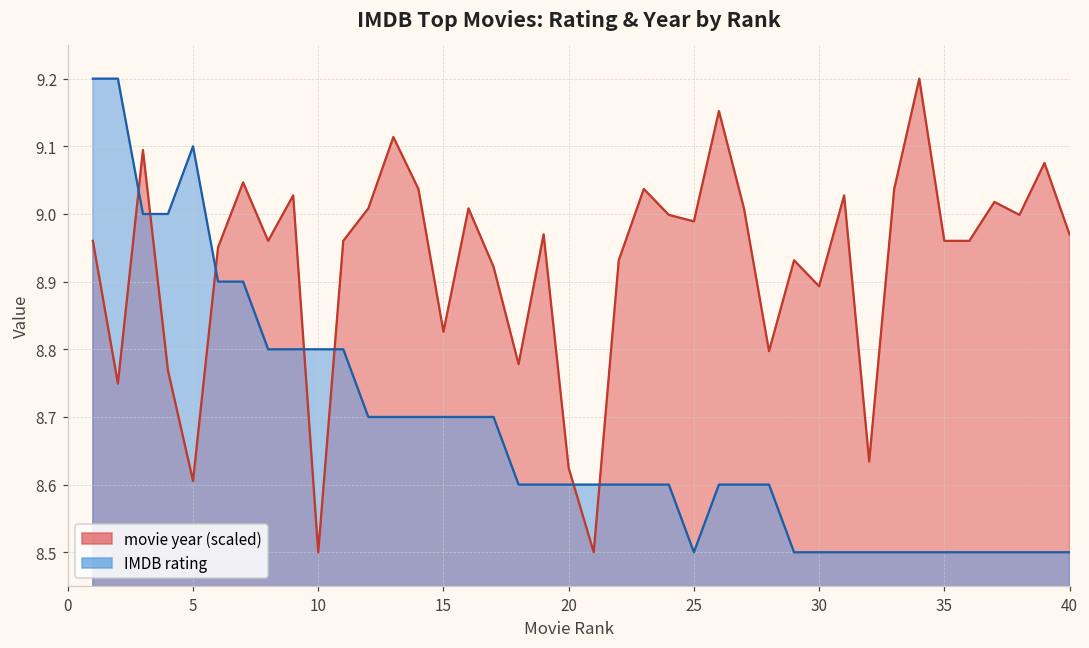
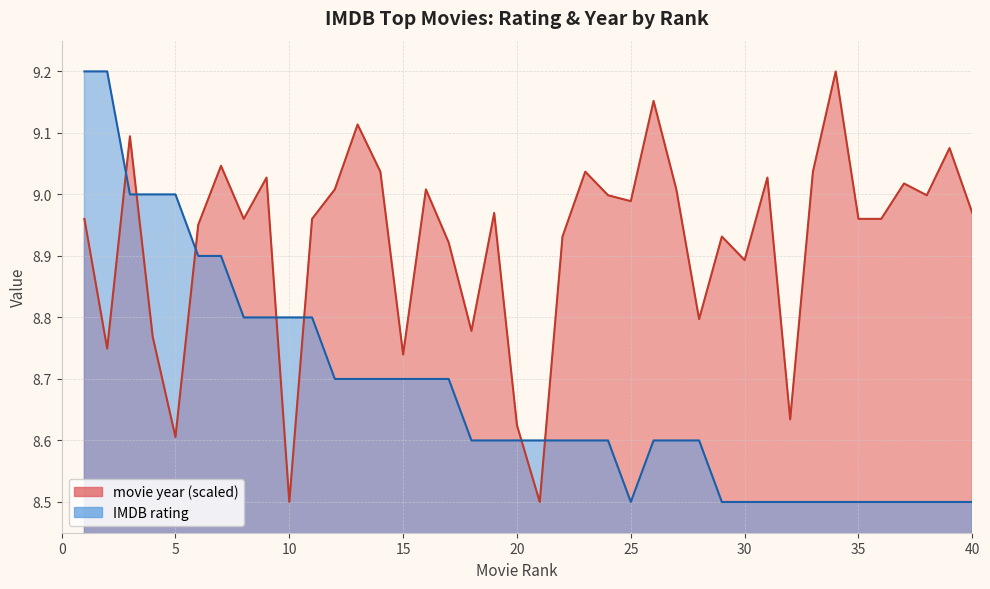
  {
    "movie year (scaled)": {
      "5": 8.61,
      "10": 8.50,
-     "15": 8.83,
+     "15": 8.74,
      "20": 8.62,
      "25": 8.99,
      "30": 8.89,
      "35": 8.96,
      "40": 8.97
    },
    "IMDB rating": {
-     "5": 9.1,
+     "5": 9.0,
      "10": 8.8,
      "15": 8.7,
      "20": 8.6,
      "25": 8.5,
      "30": 8.5,
      "35": 8.5,
      "40": 8.5
    }
  }
